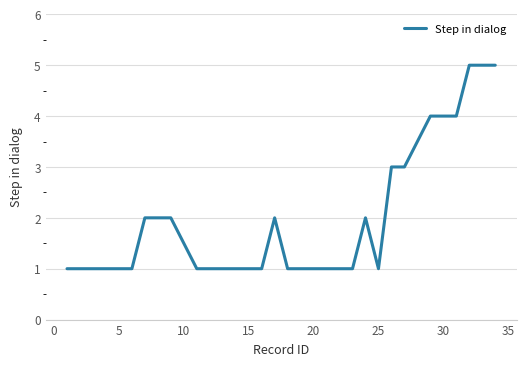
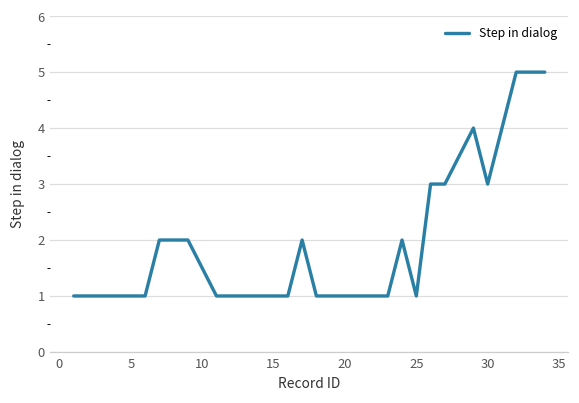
  {
    "5": 1,
    "15": 1,
    "20": 1,
    "25": 1,
-   "30": 4
+   "30": 3
  }
